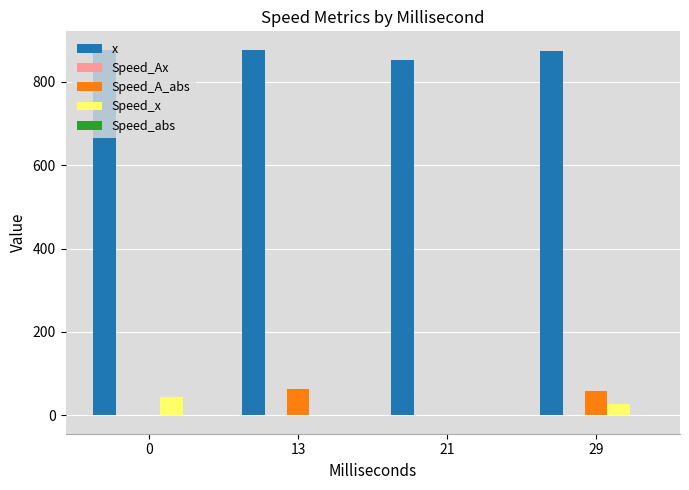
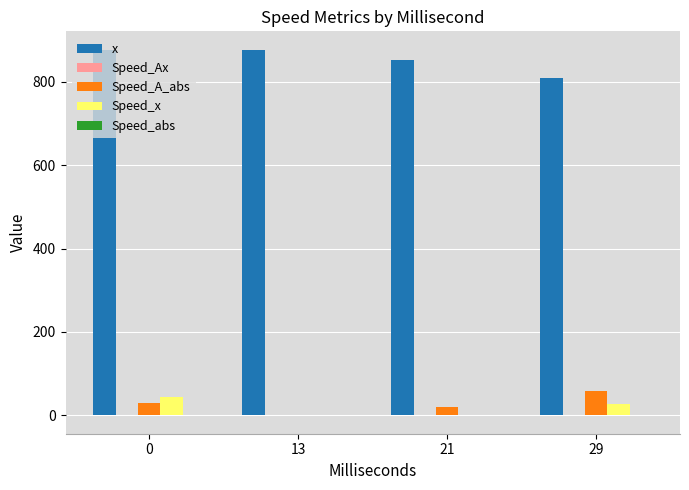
  {
    "x": {
      "13": 880,
      "21": 850,
-     "29": 870
+     "29": 810
    },
    "Speed_A_abs": {
-     "0": 0,
-     "13": 60,
-     "21": 0,
+     "0": 30,
+     "13": 0,
+     "21": 20,
      "29": 60
    },
    "Speed_x": {
      "0": 40,
      "29": 30
    },
    "Speed_abs": {
      "0": 0,
      "29": 0
    }
  }
